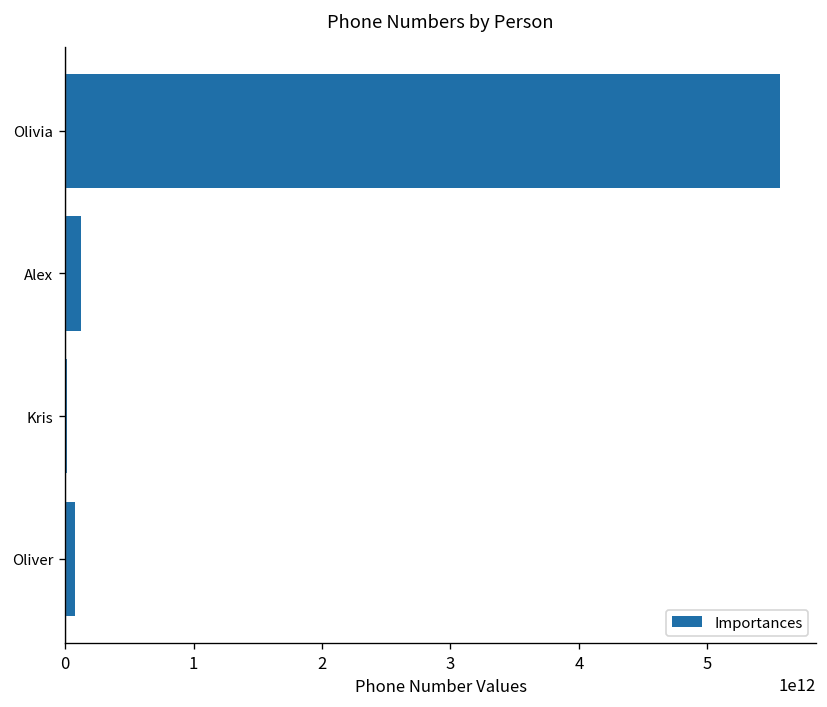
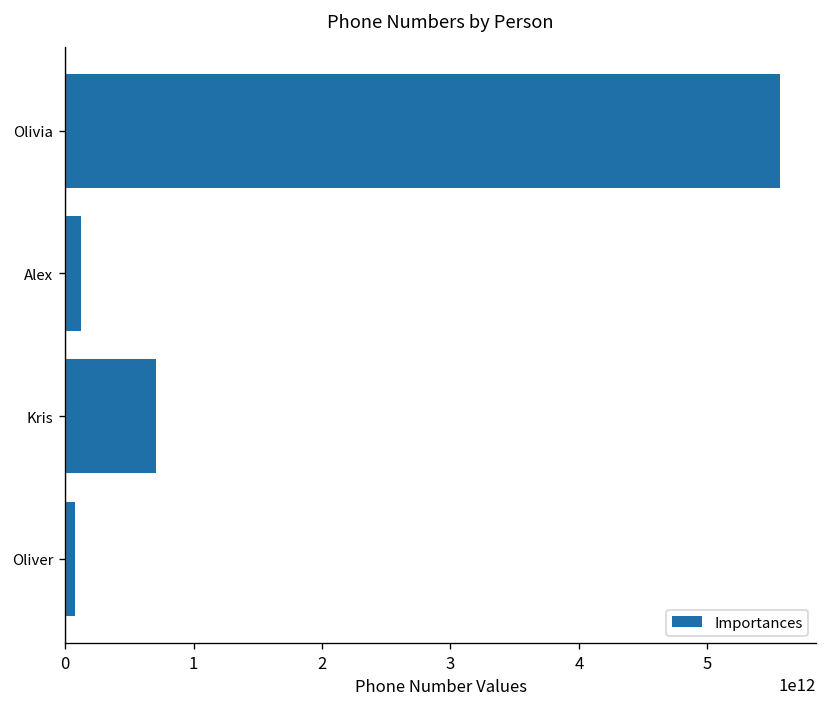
  {
    "Olivia": 5570000000000,
    "Alex": 120000000000,
-   "Kris": 10000000000,
+   "Kris": 710000000000,
    "Oliver": 80000000000
  }
